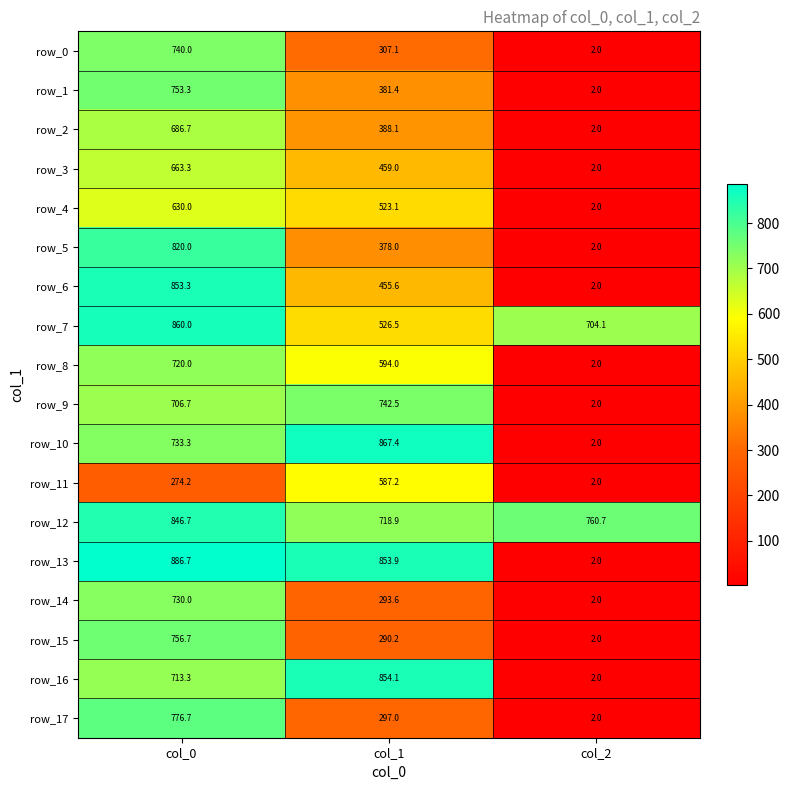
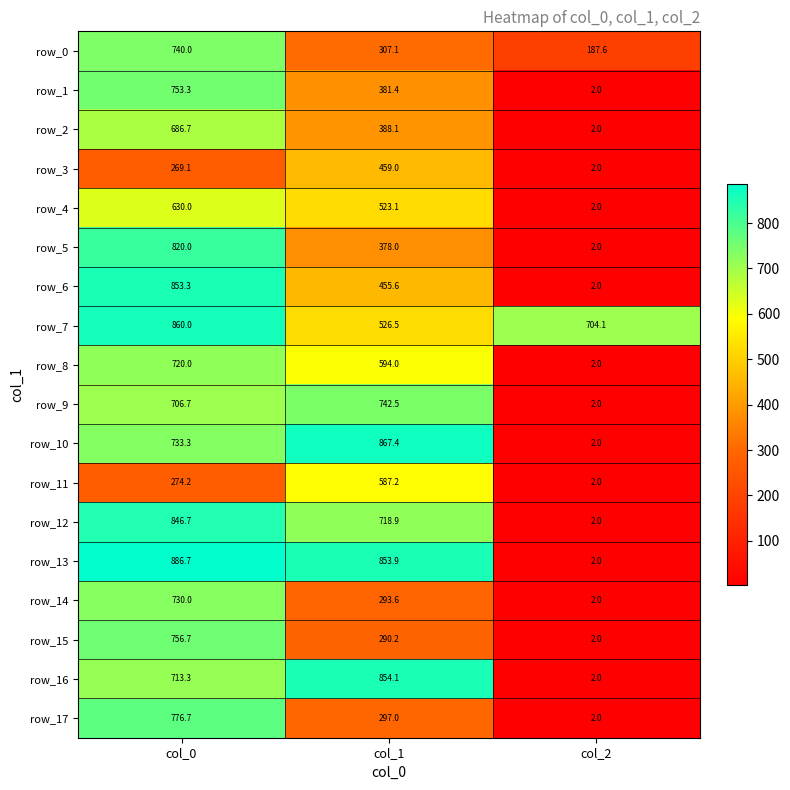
  {
    "row_0": {
      "col_0": 740.0,
      "col_1": 307.1,
-     "col_2": 2.0
+     "col_2": 187.6
    },
    "row_1": {
      "col_0": 753.3,
      "col_1": 381.4,
      "col_2": 2.0
    },
    "row_2": {
      "col_0": 686.7,
      "col_1": 388.1,
      "col_2": 2.0
    },
    "row_3": {
-     "col_0": 663.3,
+     "col_0": 269.1,
      "col_1": 459.0,
      "col_2": 2.0
    },
    "row_4": {
      "col_0": 630.0,
      "col_1": 523.1,
      "col_2": 2.0
    },
    "row_5": {
      "col_0": 820.0,
      "col_1": 378.0,
      "col_2": 2.0
    },
    "row_6": {
      "col_0": 853.3,
      "col_1": 455.6,
      "col_2": 2.0
    },
    "row_7": {
      "col_0": 860.0,
      "col_1": 526.5,
      "col_2": 704.1
    },
    "row_8": {
      "col_0": 720.0,
      "col_1": 594.0,
      "col_2": 2.0
    },
    "row_9": {
      "col_0": 706.7,
      "col_1": 742.5,
      "col_2": 2.0
    },
    "row_10": {
      "col_0": 733.3,
      "col_1": 867.4,
      "col_2": 2.0
    },
    "row_11": {
      "col_0": 274.2,
      "col_1": 587.2,
      "col_2": 2.0
    },
    "row_12": {
      "col_0": 846.7,
      "col_1": 718.9,
-     "col_2": 760.7
+     "col_2": 2.0
    },
    "row_13": {
      "col_0": 886.7,
      "col_1": 853.9,
      "col_2": 2.0
    },
    "row_14": {
      "col_0": 730.0,
      "col_1": 293.6,
      "col_2": 2.0
    },
    "row_15": {
      "col_0": 756.7,
      "col_1": 290.2,
      "col_2": 2.0
    },
    "row_16": {
      "col_0": 713.3,
      "col_1": 854.1,
      "col_2": 2.0
    },
    "row_17": {
      "col_0": 776.7,
      "col_1": 297.0,
      "col_2": 2.0
    }
  }
